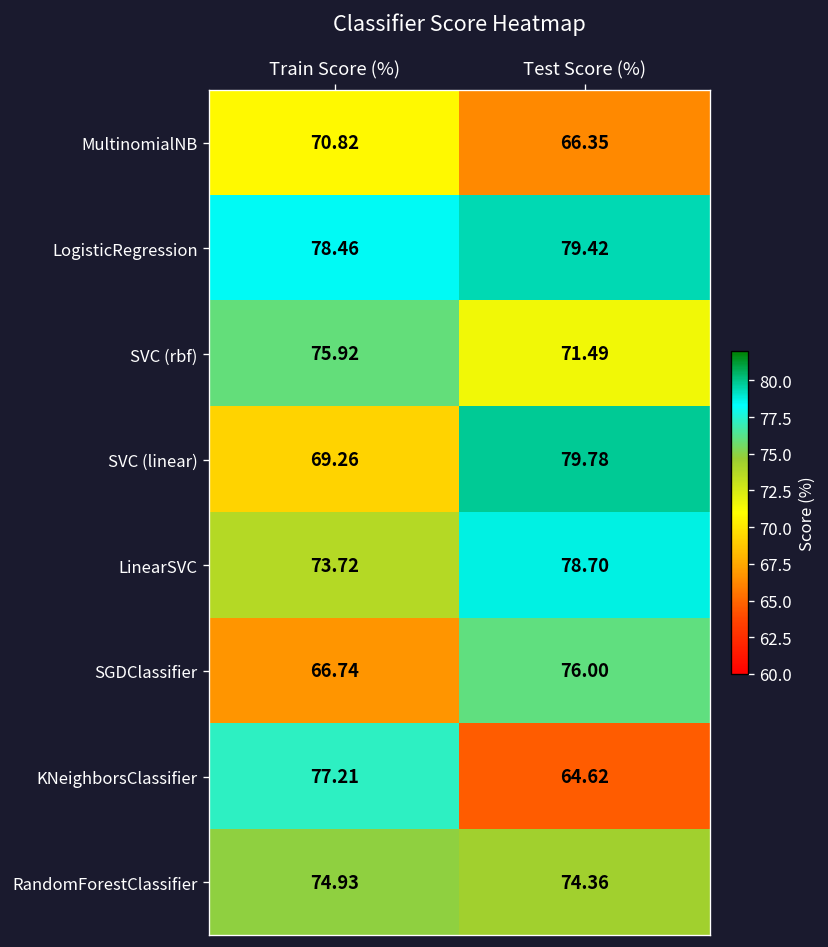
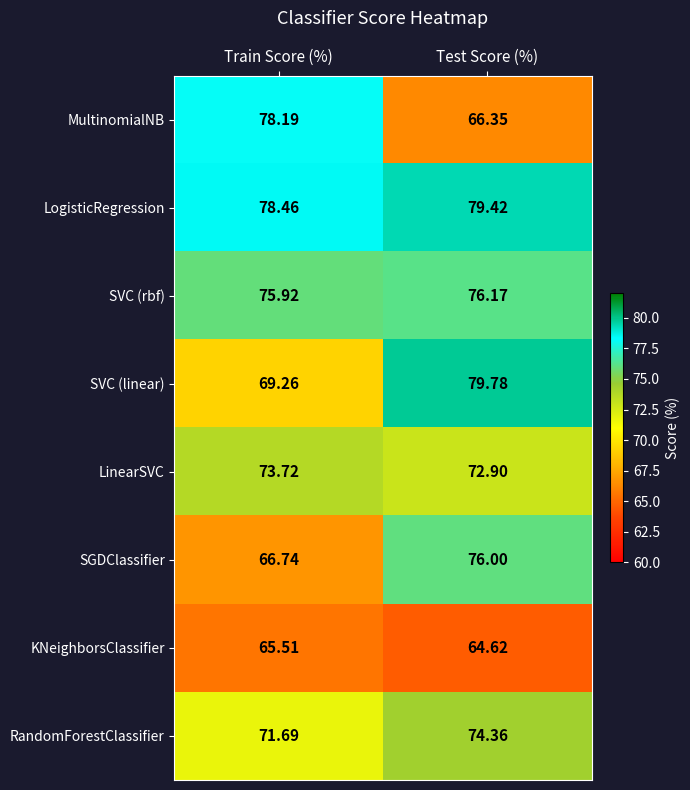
  {
    "MultinomialNB": {
-     "Train Score (%)": 70.82,
+     "Train Score (%)": 78.19,
      "Test Score (%)": 66.35
    },
    "LogisticRegression": {
      "Train Score (%)": 78.46,
      "Test Score (%)": 79.42
    },
    "SVC (rbf)": {
      "Train Score (%)": 75.92,
-     "Test Score (%)": 71.49
+     "Test Score (%)": 76.17
    },
    "SVC (linear)": {
      "Train Score (%)": 69.26,
      "Test Score (%)": 79.78
    },
    "LinearSVC": {
      "Train Score (%)": 73.72,
-     "Test Score (%)": 78.70
+     "Test Score (%)": 72.90
    },
    "SGDClassifier": {
      "Train Score (%)": 66.74,
      "Test Score (%)": 76.00
    },
    "KNeighborsClassifier": {
-     "Train Score (%)": 77.21,
+     "Train Score (%)": 65.51,
      "Test Score (%)": 64.62
    },
    "RandomForestClassifier": {
-     "Train Score (%)": 74.93,
+     "Train Score (%)": 71.69,
      "Test Score (%)": 74.36
    }
  }
